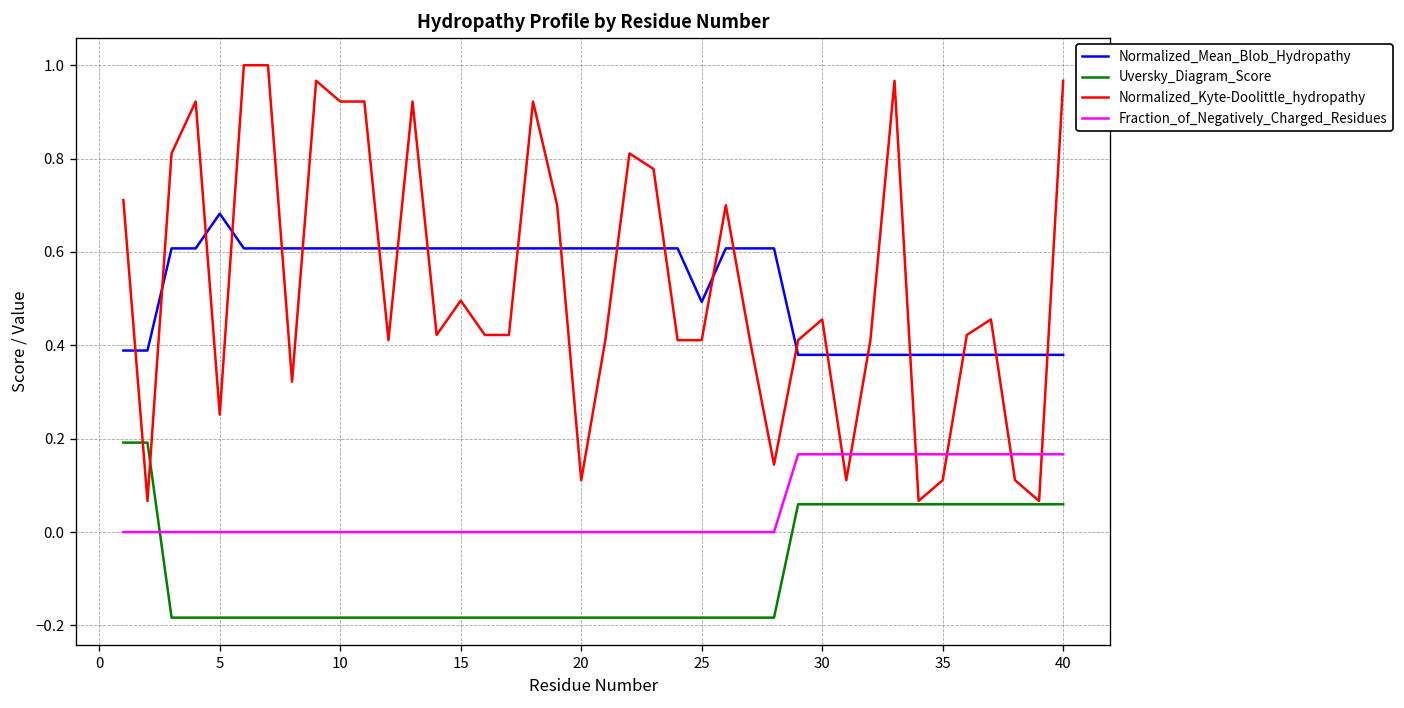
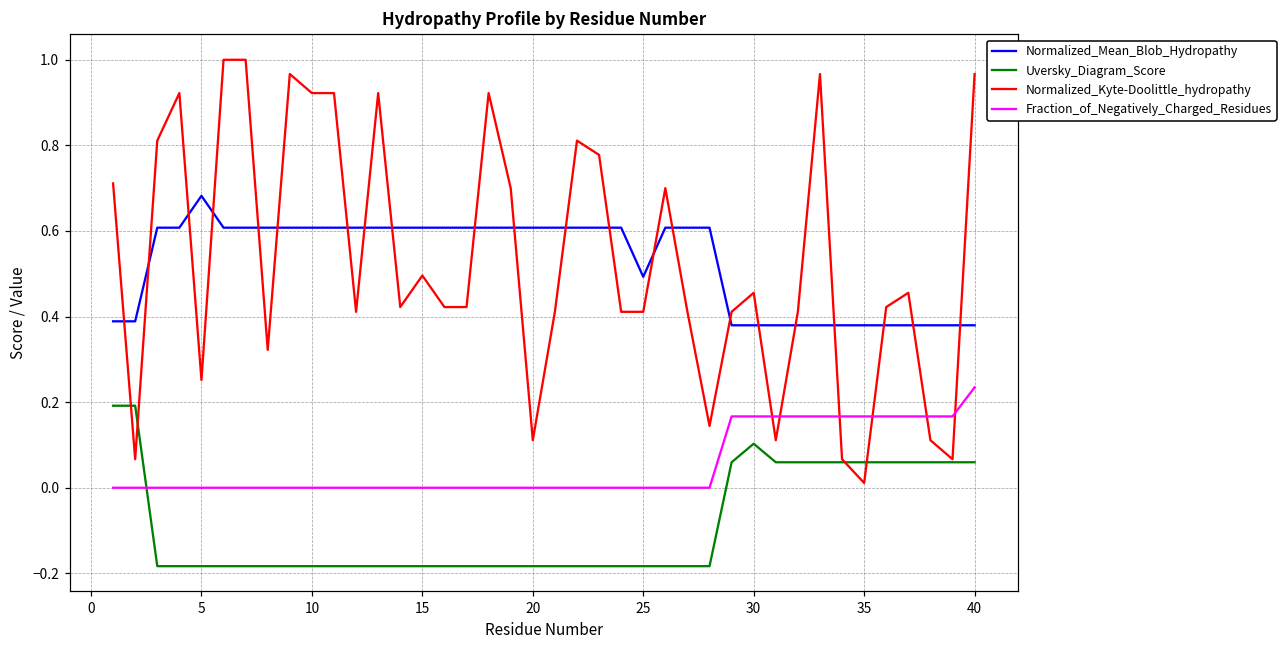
  {
    "Normalized_Mean_Blob_Hydropathy": {
      "5": 0.68,
      "10": 0.61,
      "15": 0.61,
      "20": 0.61,
      "25": 0.49,
      "30": 0.38,
      "35": 0.38,
      "40": 0.38
    },
    "Uversky_Diagram_Score": {
      "5": -0.18,
      "10": -0.18,
      "15": -0.18,
      "20": -0.18,
      "25": -0.18,
-     "30": 0.06,
+     "30": 0.10,
      "35": 0.06,
      "40": 0.06
    },
    "Normalized_Kyte-Doolittle_hydropathy": {
      "5": 0.25,
      "10": 0.92,
      "15": 0.50,
      "20": 0.11,
      "25": 0.41,
      "30": 0.46,
-     "35": 0.11,
+     "35": 0.01,
      "40": 0.97
    },
    "Fraction_of_Negatively_Charged_Residues": {
      "5": 0.00,
      "10": 0.00,
      "15": 0.00,
      "20": 0.00,
      "25": 0.00,
      "30": 0.17,
      "35": 0.17,
-     "40": 0.17
+     "40": 0.23
    }
  }
